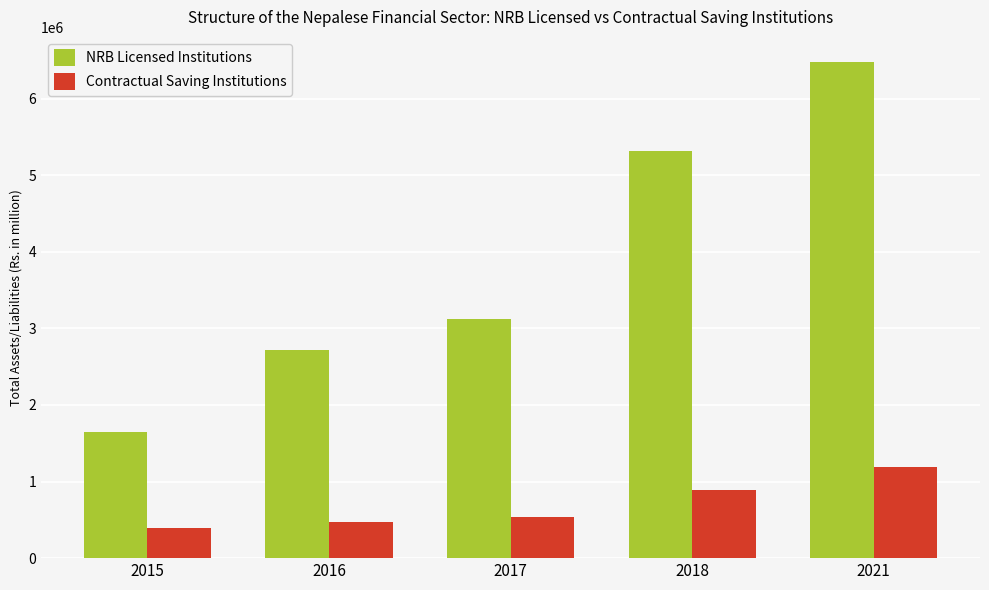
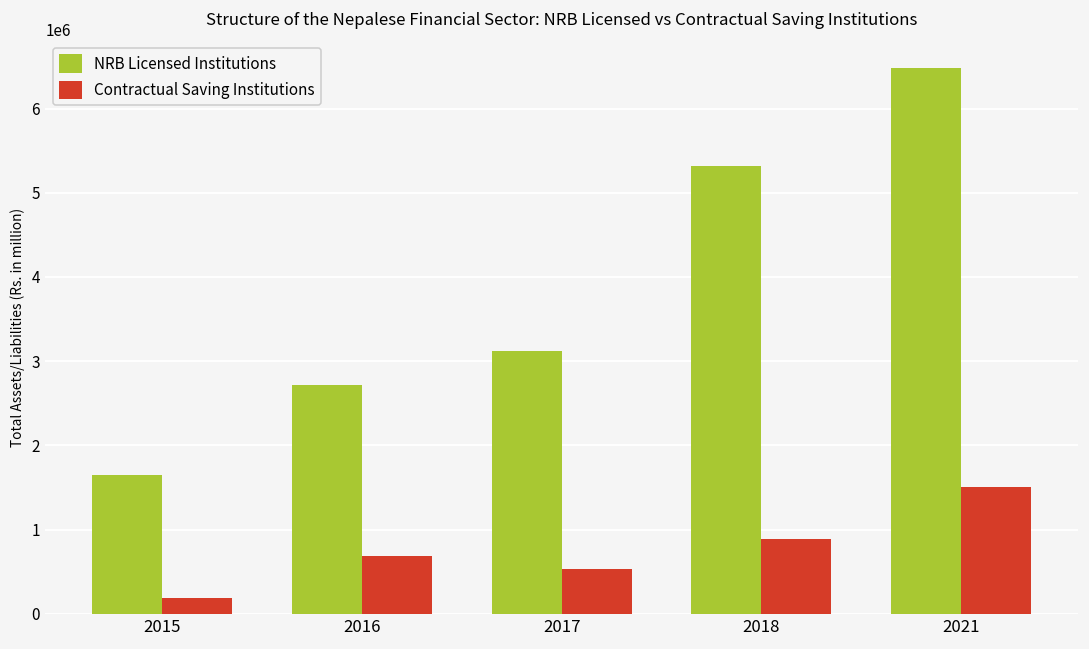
  {
    "NRB Licensed Institutions": {
      "2015": 1700000,
      "2016": 2700000,
      "2017": 3100000,
      "2018": 5300000,
      "2021": 6500000
    },
    "Contractual Saving Institutions": {
-     "2015": 400000,
-     "2016": 500000,
+     "2015": 200000,
+     "2016": 700000,
      "2017": 500000,
      "2018": 900000,
-     "2021": 1200000
+     "2021": 1500000
    }
  }
